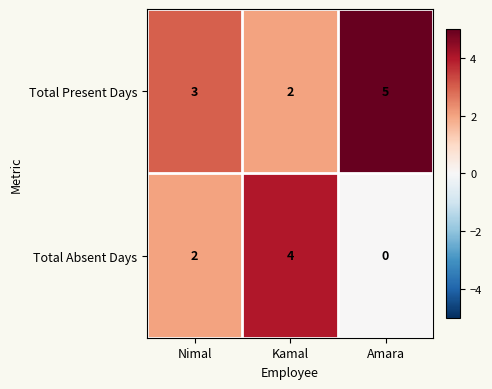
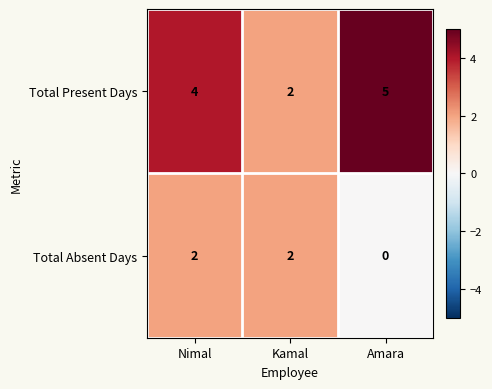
  {
    "Total Present Days": {
-     "Nimal": 3,
+     "Nimal": 4,
      "Kamal": 2,
      "Amara": 5
    },
    "Total Absent Days": {
      "Nimal": 2,
-     "Kamal": 4,
+     "Kamal": 2,
      "Amara": 0
    }
  }
